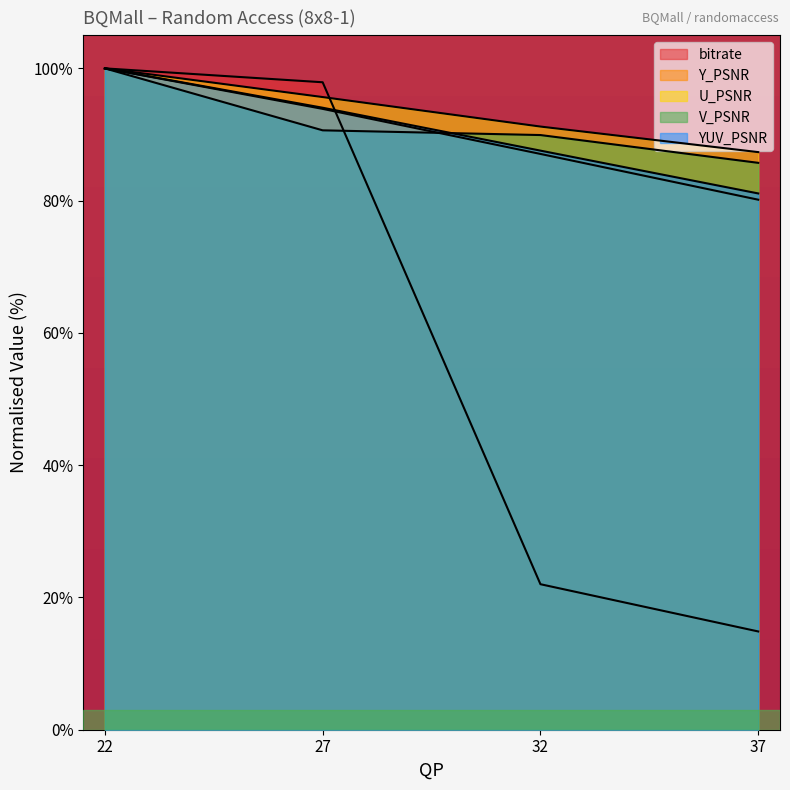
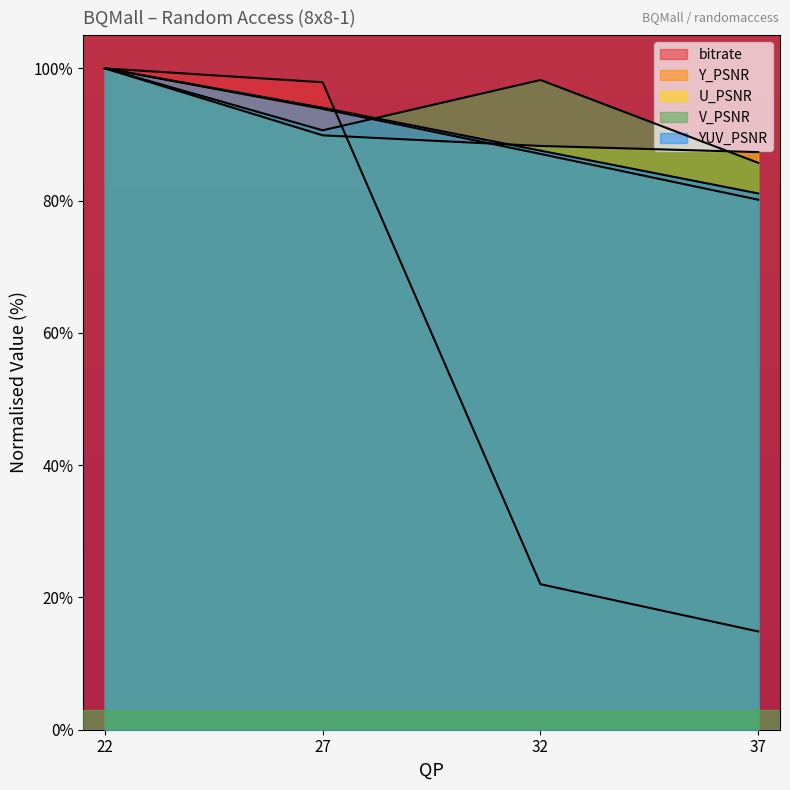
  {
    "bitrate": {
      "27": "98%",
      "32": "22%",
      "37": "15%"
    },
    "Y_PSNR": {
      "32": "87%",
      "37": "80%"
    },
    "U_PSNR": {
-     "27": "96%",
-     "32": "91%",
+     "27": "90%",
+     "32": "88%",
      "37": "87%"
    },
    "V_PSNR": {
      "27": "91%",
-     "32": "90%",
+     "32": "98%",
      "37": "86%"
    },
    "YUV_PSNR": {
      "32": "88%",
      "37": "81%"
    }
  }
